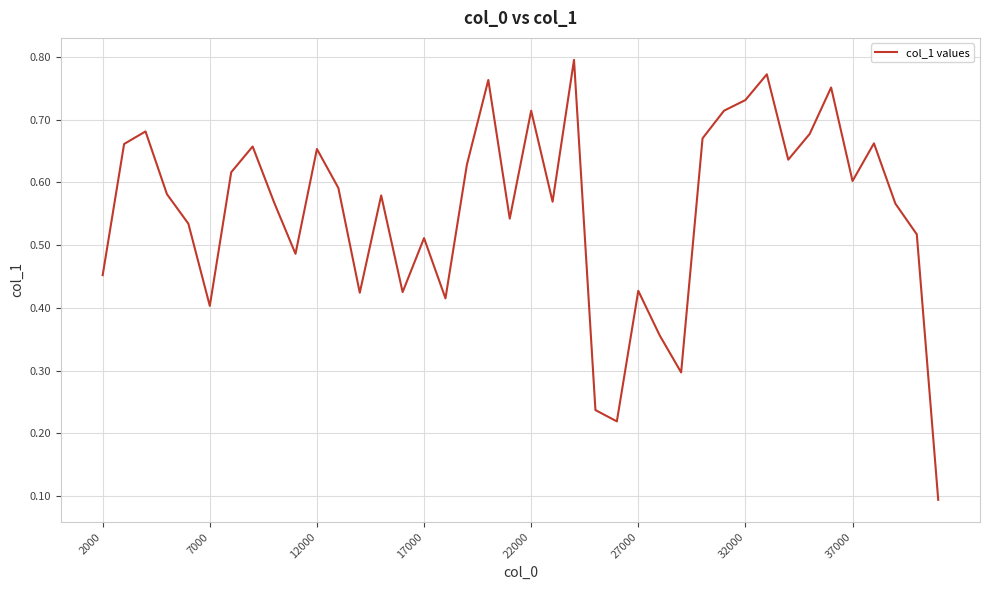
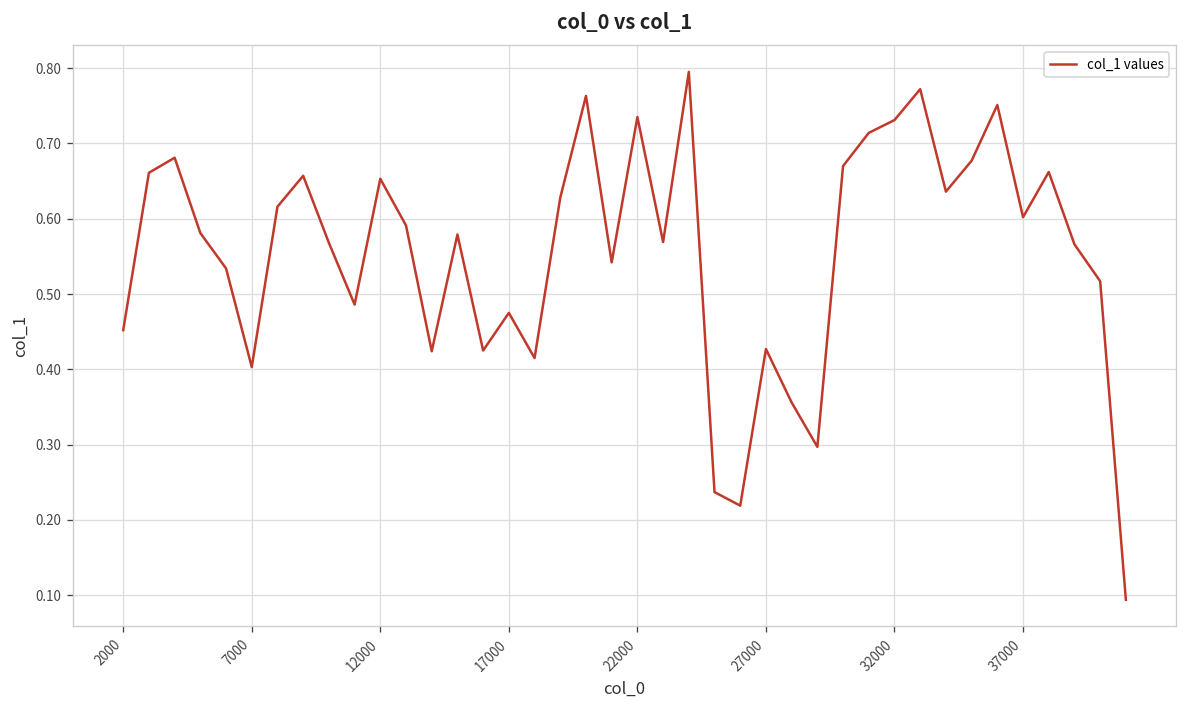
  {
    "2000": 0.45,
    "7000": 0.40,
    "12000": 0.65,
-   "17000": 0.51,
-   "22000": 0.71,
+   "17000": 0.48,
+   "22000": 0.74,
    "27000": 0.43,
    "32000": 0.73,
    "37000": 0.60
  }
